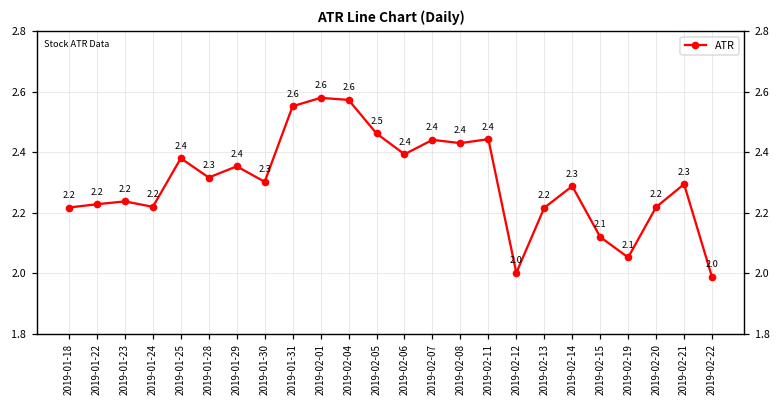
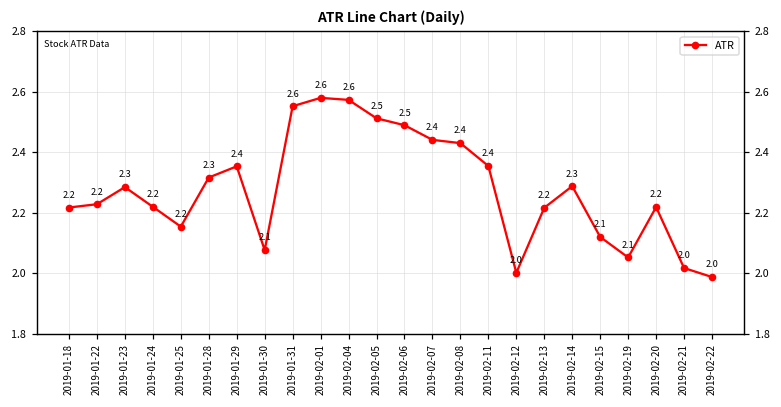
  {
    "2019-01-18": 2.2,
    "2019-01-22": 2.2,
-   "2019-01-23": 2.2,
+   "2019-01-23": 2.3,
    "2019-01-24": 2.2,
-   "2019-01-25": 2.4,
+   "2019-01-25": 2.2,
    "2019-01-28": 2.3,
    "2019-01-29": 2.4,
-   "2019-01-30": 2.3,
+   "2019-01-30": 2.1,
    "2019-01-31": 2.6,
    "2019-02-01": 2.6,
    "2019-02-04": 2.6,
-   "2019-02-05": 2.46,
-   "2019-02-06": 2.4,
+   "2019-02-05": 2.51,
+   "2019-02-06": 2.5,
    "2019-02-07": 2.4,
    "2019-02-08": 2.4,
-   "2019-02-11": 2.44,
+   "2019-02-11": 2.35,
    "2019-02-12": 2.0,
    "2019-02-13": 2.2,
    "2019-02-14": 2.3,
    "2019-02-15": 2.1,
    "2019-02-19": 2.1,
    "2019-02-20": 2.2,
-   "2019-02-21": 2.3,
+   "2019-02-21": 2.0,
    "2019-02-22": 2.0
  }
